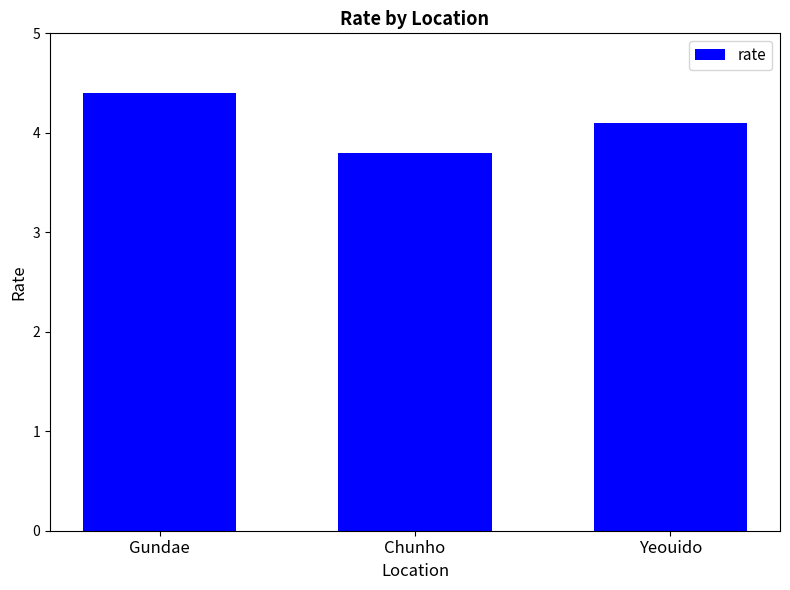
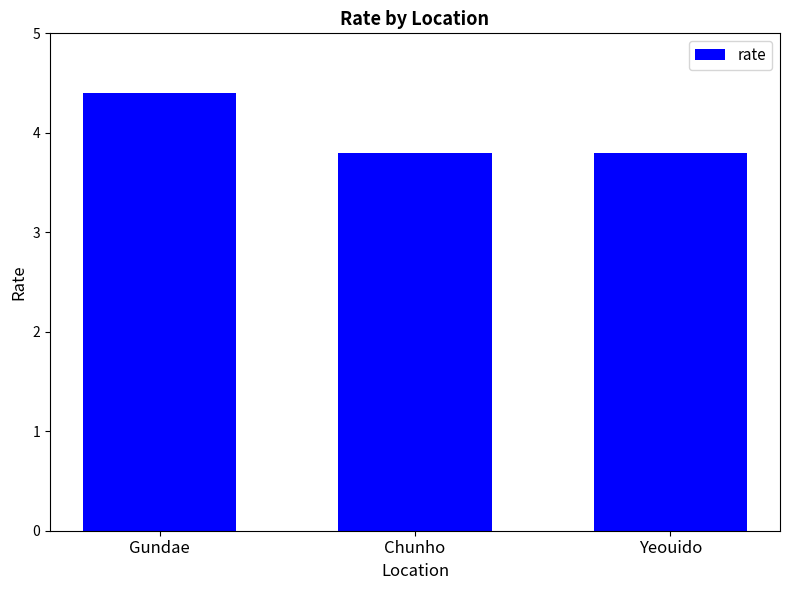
  {
    "Gundae": 4.4,
    "Chunho": 3.8,
-   "Yeouido": 4.1
+   "Yeouido": 3.8
  }
